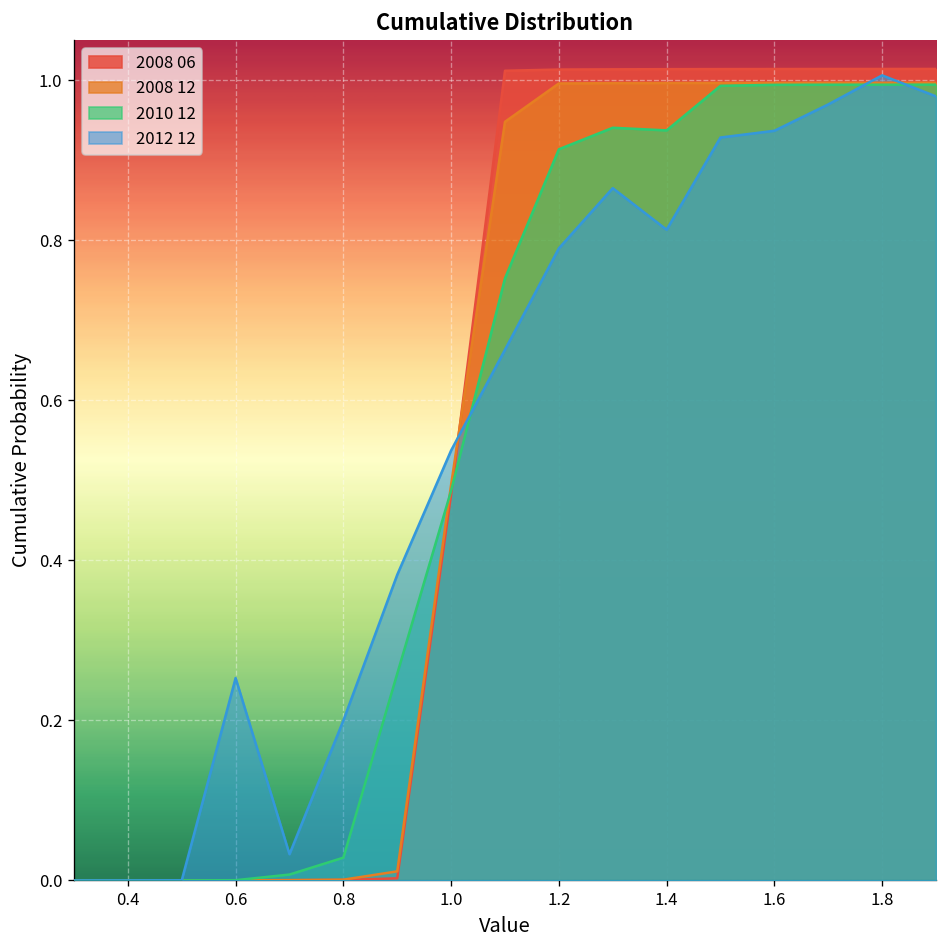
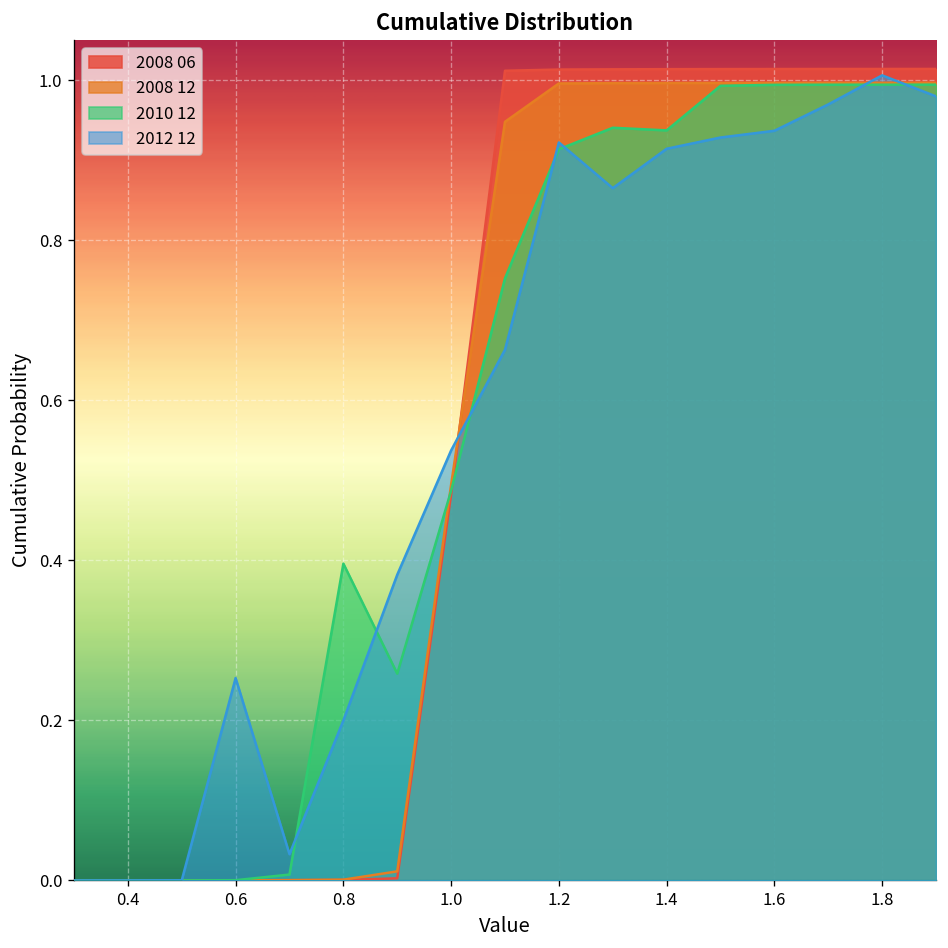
  {
    "2010 12": {
-     "0.8": 0.03,
+     "0.8": 0.40,
      "1.0": 0.49,
      "1.2": 0.91,
      "1.4": 0.94
    },
    "2012 12": {
      "0.6": 0.25,
      "0.8": 0.20,
      "1.0": 0.54,
-     "1.2": 0.79,
-     "1.4": 0.81,
+     "1.2": 0.92,
+     "1.4": 0.91,
      "1.6": 0.94,
      "1.8": 1.01
    }
  }
